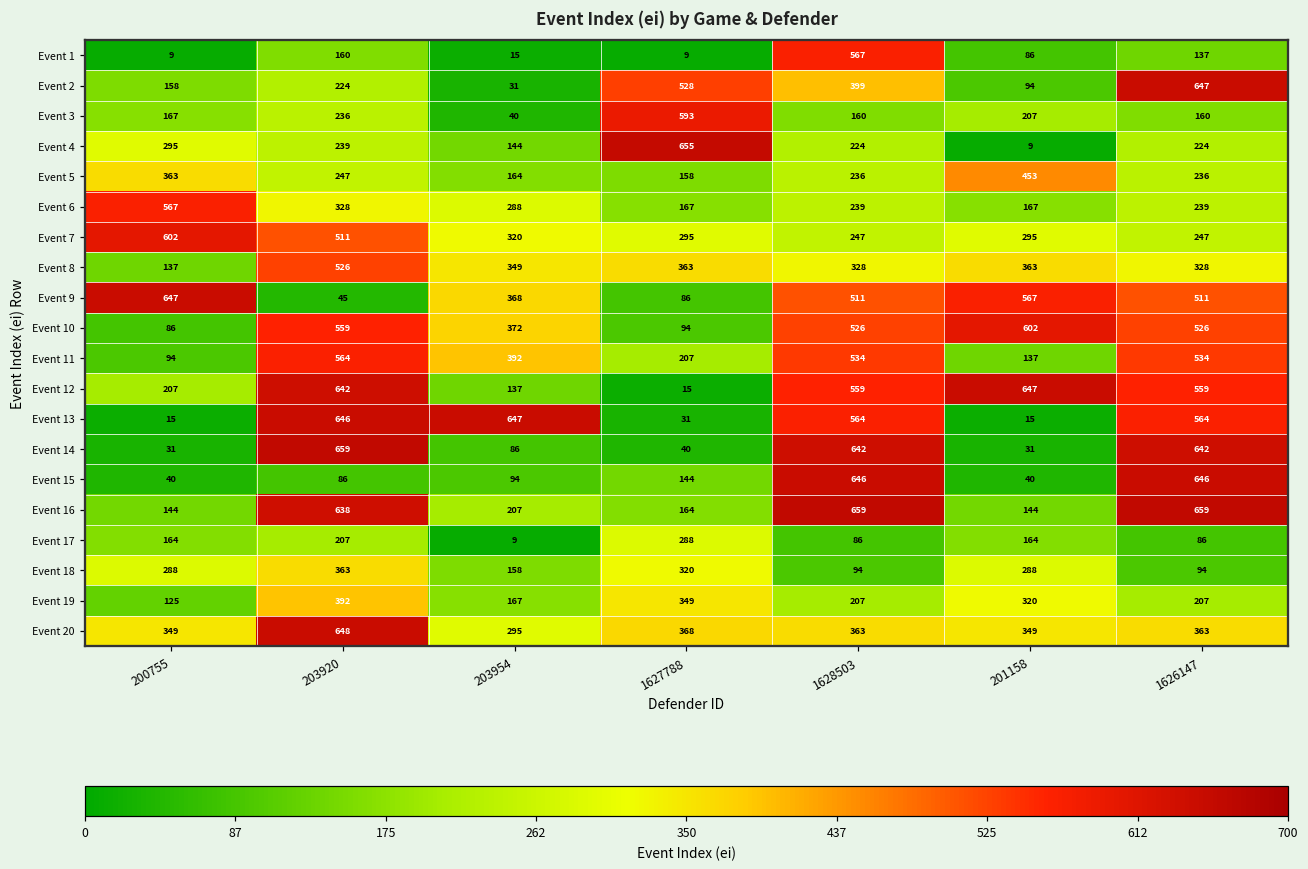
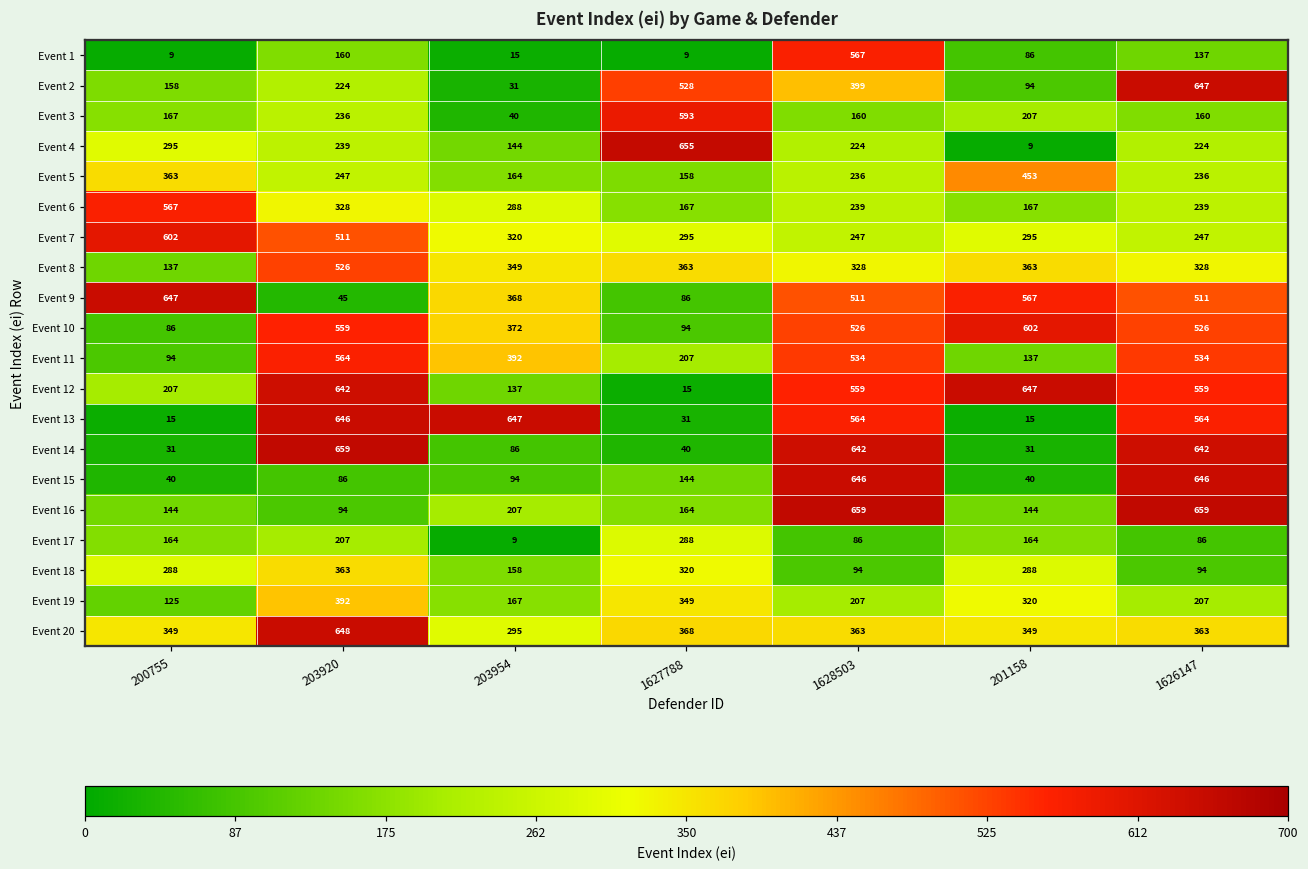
  {
    "Event 1": {
      "200755": 9,
      "203920": 160,
      "203954": 15,
      "1627788": 9,
      "1628503": 567,
      "201158": 86,
      "1626147": 137
    },
    "Event 2": {
      "200755": 158,
      "203920": 224,
      "203954": 31,
      "1627788": 528,
      "1628503": 399,
      "201158": 94,
      "1626147": 647
    },
    "Event 3": {
      "200755": 167,
      "203920": 236,
      "203954": 40,
      "1627788": 593,
      "1628503": 160,
      "201158": 207,
      "1626147": 160
    },
    "Event 4": {
      "200755": 295,
      "203920": 239,
      "203954": 144,
      "1627788": 655,
      "1628503": 224,
      "201158": 9,
      "1626147": 224
    },
    "Event 5": {
      "200755": 363,
      "203920": 247,
      "203954": 164,
      "1627788": 158,
      "1628503": 236,
      "201158": 453,
      "1626147": 236
    },
    "Event 6": {
      "200755": 567,
      "203920": 328,
      "203954": 288,
      "1627788": 167,
      "1628503": 239,
      "201158": 167,
      "1626147": 239
    },
    "Event 7": {
      "200755": 602,
      "203920": 511,
      "203954": 320,
      "1627788": 295,
      "1628503": 247,
      "201158": 295,
      "1626147": 247
    },
    "Event 8": {
      "200755": 137,
      "203920": 526,
      "203954": 349,
      "1627788": 363,
      "1628503": 328,
      "201158": 363,
      "1626147": 328
    },
    "Event 9": {
      "200755": 647,
      "203920": 45,
      "203954": 368,
      "1627788": 86,
      "1628503": 511,
      "201158": 567,
      "1626147": 511
    },
    "Event 10": {
      "200755": 86,
      "203920": 559,
      "203954": 372,
      "1627788": 94,
      "1628503": 526,
      "201158": 602,
      "1626147": 526
    },
    "Event 11": {
      "200755": 94,
      "203920": 564,
      "203954": 392,
      "1627788": 207,
      "1628503": 534,
      "201158": 137,
      "1626147": 534
    },
    "Event 12": {
      "200755": 207,
      "203920": 642,
      "203954": 137,
      "1627788": 15,
      "1628503": 559,
      "201158": 647,
      "1626147": 559
    },
    "Event 13": {
      "200755": 15,
      "203920": 646,
      "203954": 647,
      "1627788": 31,
      "1628503": 564,
      "201158": 15,
      "1626147": 564
    },
    "Event 14": {
      "200755": 31,
      "203920": 659,
      "203954": 86,
      "1627788": 40,
      "1628503": 642,
      "201158": 31,
      "1626147": 642
    },
    "Event 15": {
      "200755": 40,
      "203920": 86,
      "203954": 94,
      "1627788": 144,
      "1628503": 646,
      "201158": 40,
      "1626147": 646
    },
    "Event 16": {
      "200755": 144,
-     "203920": 638,
+     "203920": 94,
      "203954": 207,
      "1627788": 164,
      "1628503": 659,
      "201158": 144,
      "1626147": 659
    },
    "Event 17": {
      "200755": 164,
      "203920": 207,
      "203954": 9,
      "1627788": 288,
      "1628503": 86,
      "201158": 164,
      "1626147": 86
    },
    "Event 18": {
      "200755": 288,
      "203920": 363,
      "203954": 158,
      "1627788": 320,
      "1628503": 94,
      "201158": 288,
      "1626147": 94
    },
    "Event 19": {
      "200755": 125,
      "203920": 392,
      "203954": 167,
      "1627788": 349,
      "1628503": 207,
      "201158": 320,
      "1626147": 207
    },
    "Event 20": {
      "200755": 349,
      "203920": 648,
      "203954": 295,
      "1627788": 368,
      "1628503": 363,
      "201158": 349,
      "1626147": 363
    }
  }
